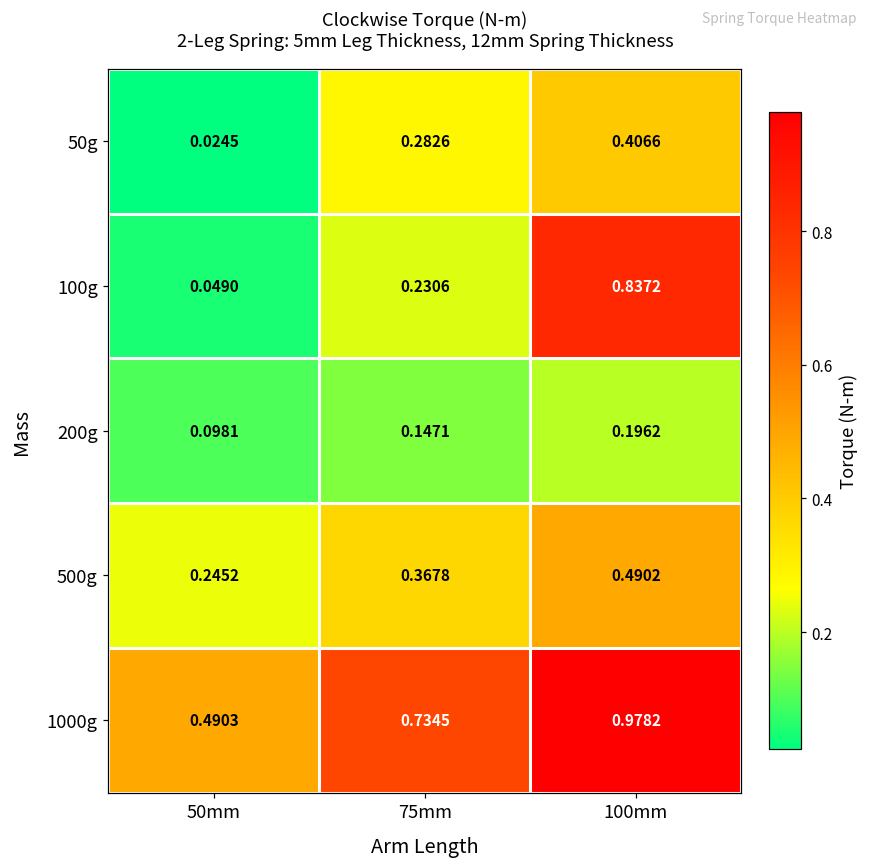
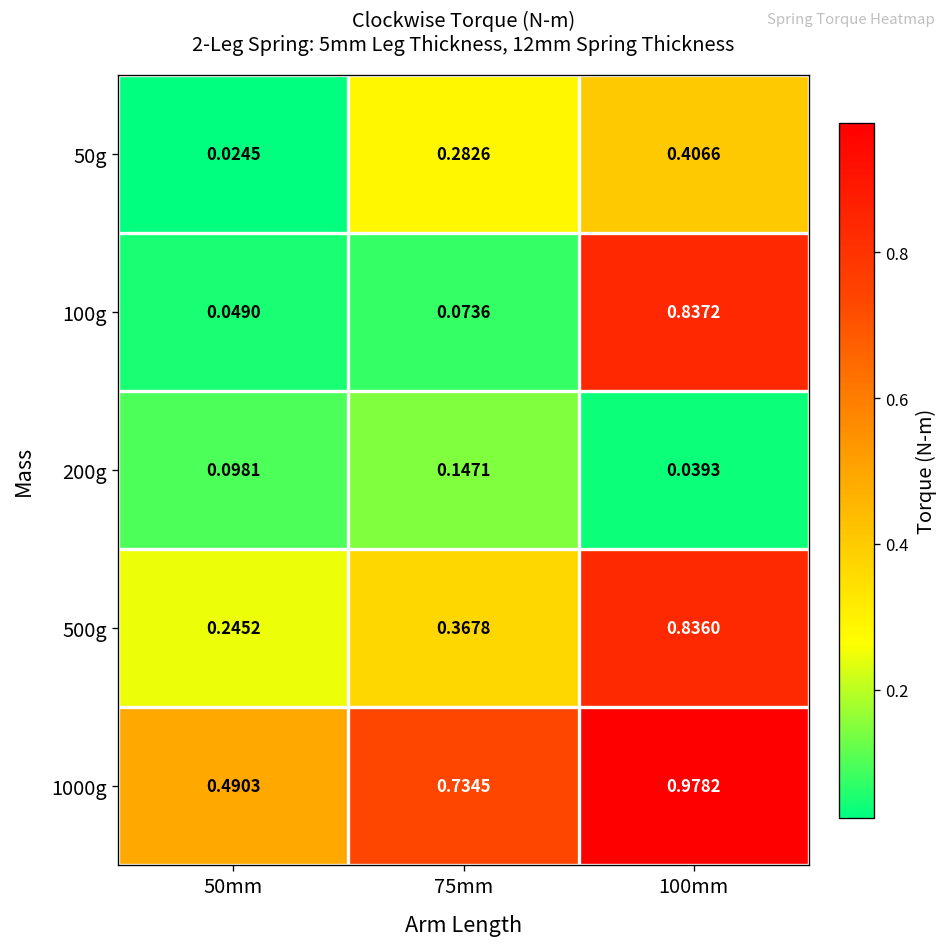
  {
    "50g": {
      "50mm": 0.0245,
      "75mm": 0.2826,
      "100mm": 0.4066
    },
    "100g": {
      "50mm": 0.0490,
-     "75mm": 0.2306,
+     "75mm": 0.0736,
      "100mm": 0.8372
    },
    "200g": {
      "50mm": 0.0981,
      "75mm": 0.1471,
-     "100mm": 0.1962
+     "100mm": 0.0393
    },
    "500g": {
      "50mm": 0.2452,
      "75mm": 0.3678,
-     "100mm": 0.4902
+     "100mm": 0.8360
    },
    "1000g": {
      "50mm": 0.4903,
      "75mm": 0.7345,
      "100mm": 0.9782
    }
  }
